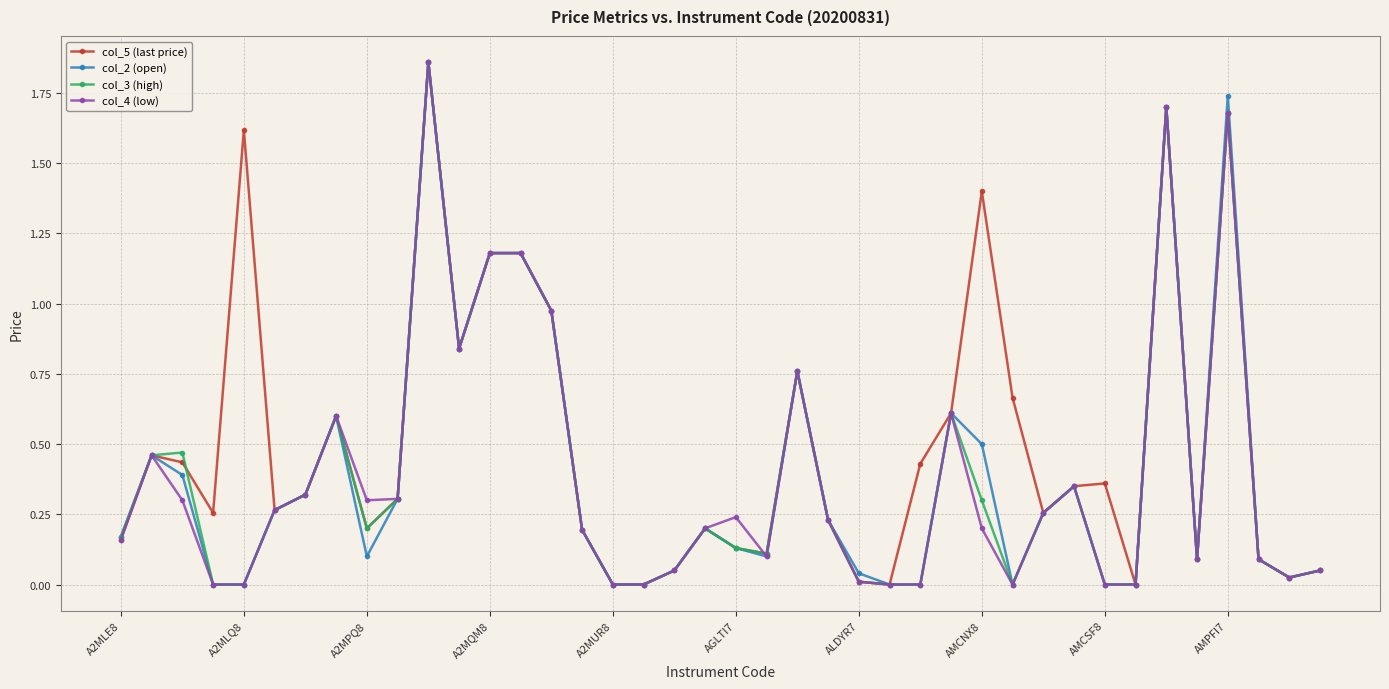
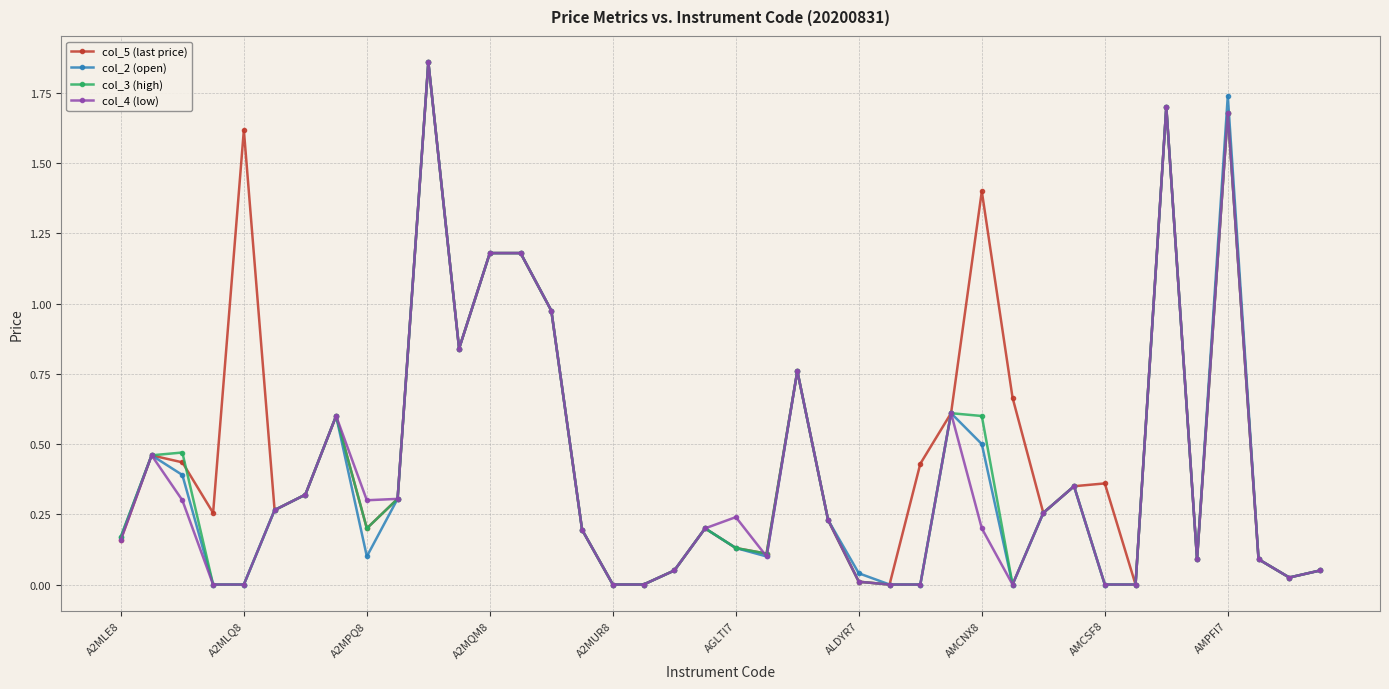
  {
    "col_5 (last price)": {
      "A2MLQ8": 1.62,
      "AMCNX8": 1.4,
      "AMCSF8": 0.36
    },
    "col_2 (open)": {
      "A2MPQ8": 0.1,
      "ALDYR7": 0.04,
      "AMCNX8": 0.5,
      "AMPFI7": 1.74
    },
    "col_3 (high)": {
-     "AMCNX8": 0.3
+     "AMCNX8": 0.6
    },
    "col_4 (low)": {
      "A2MPQ8": 0.3,
      "AGLTI7": 0.24,
      "AMCNX8": 0.2
    }
  }
